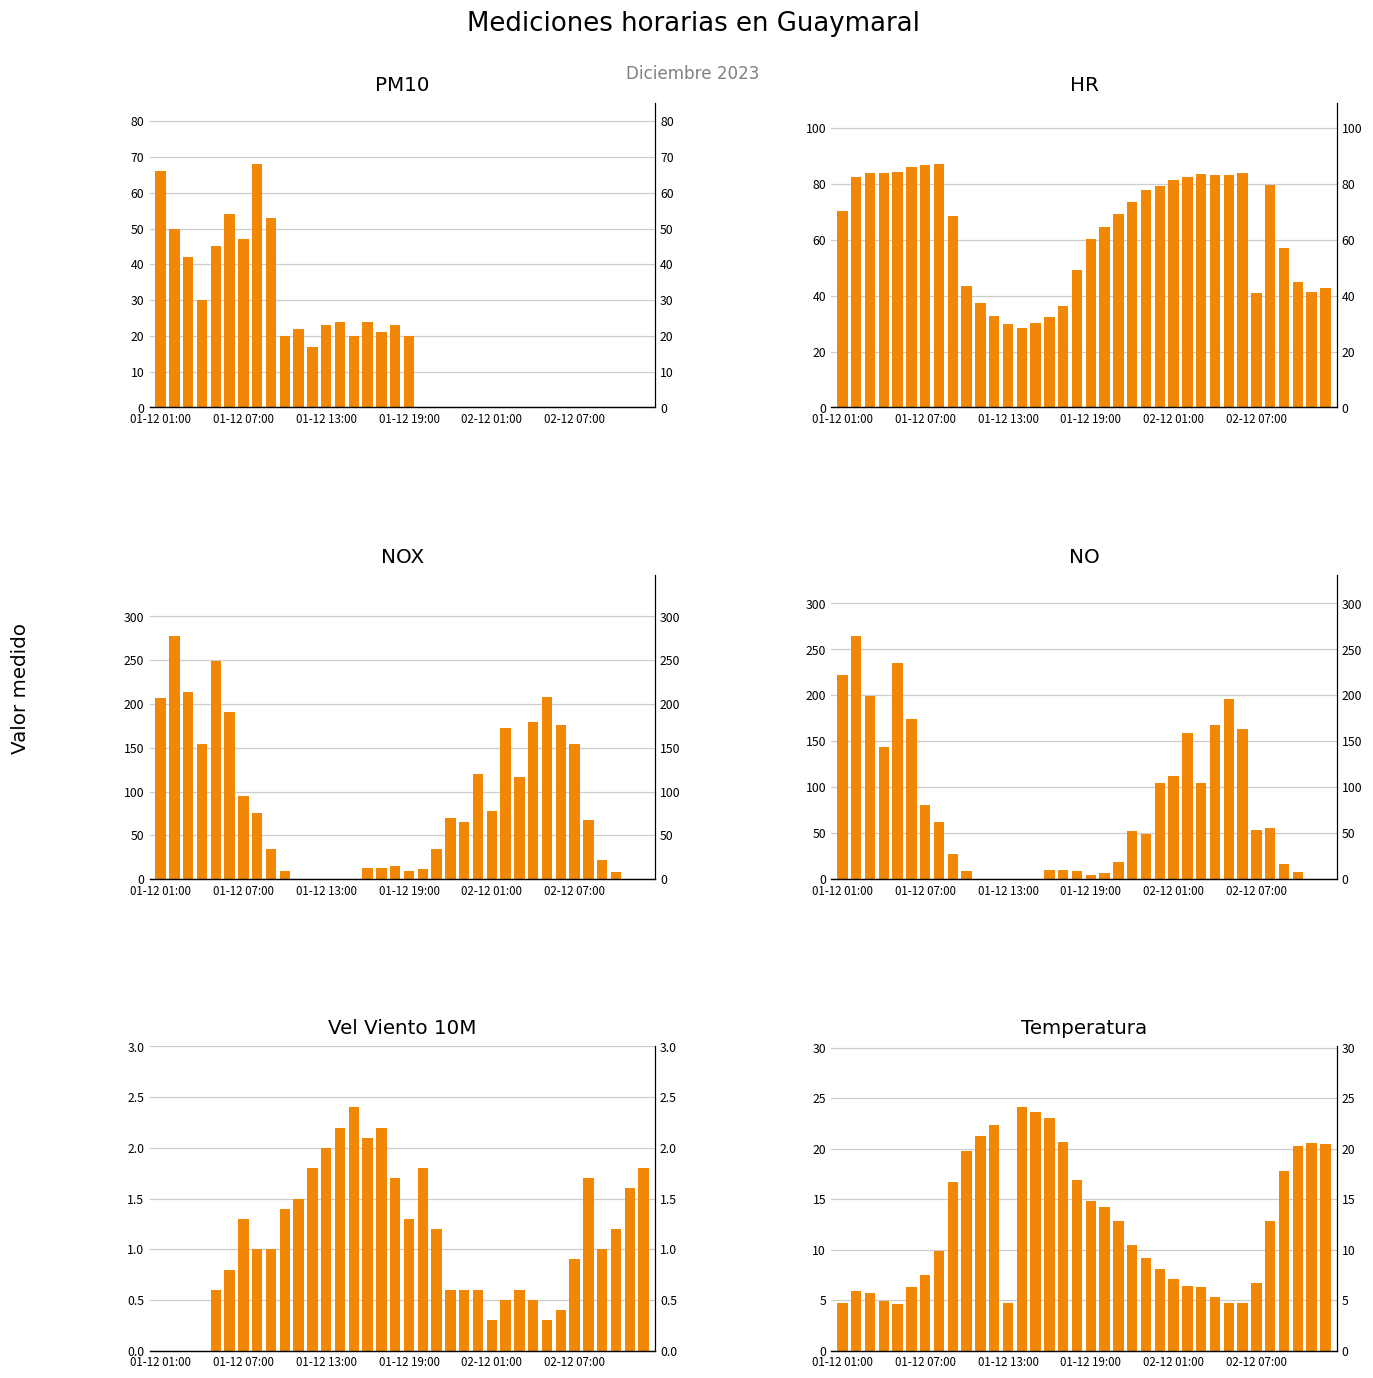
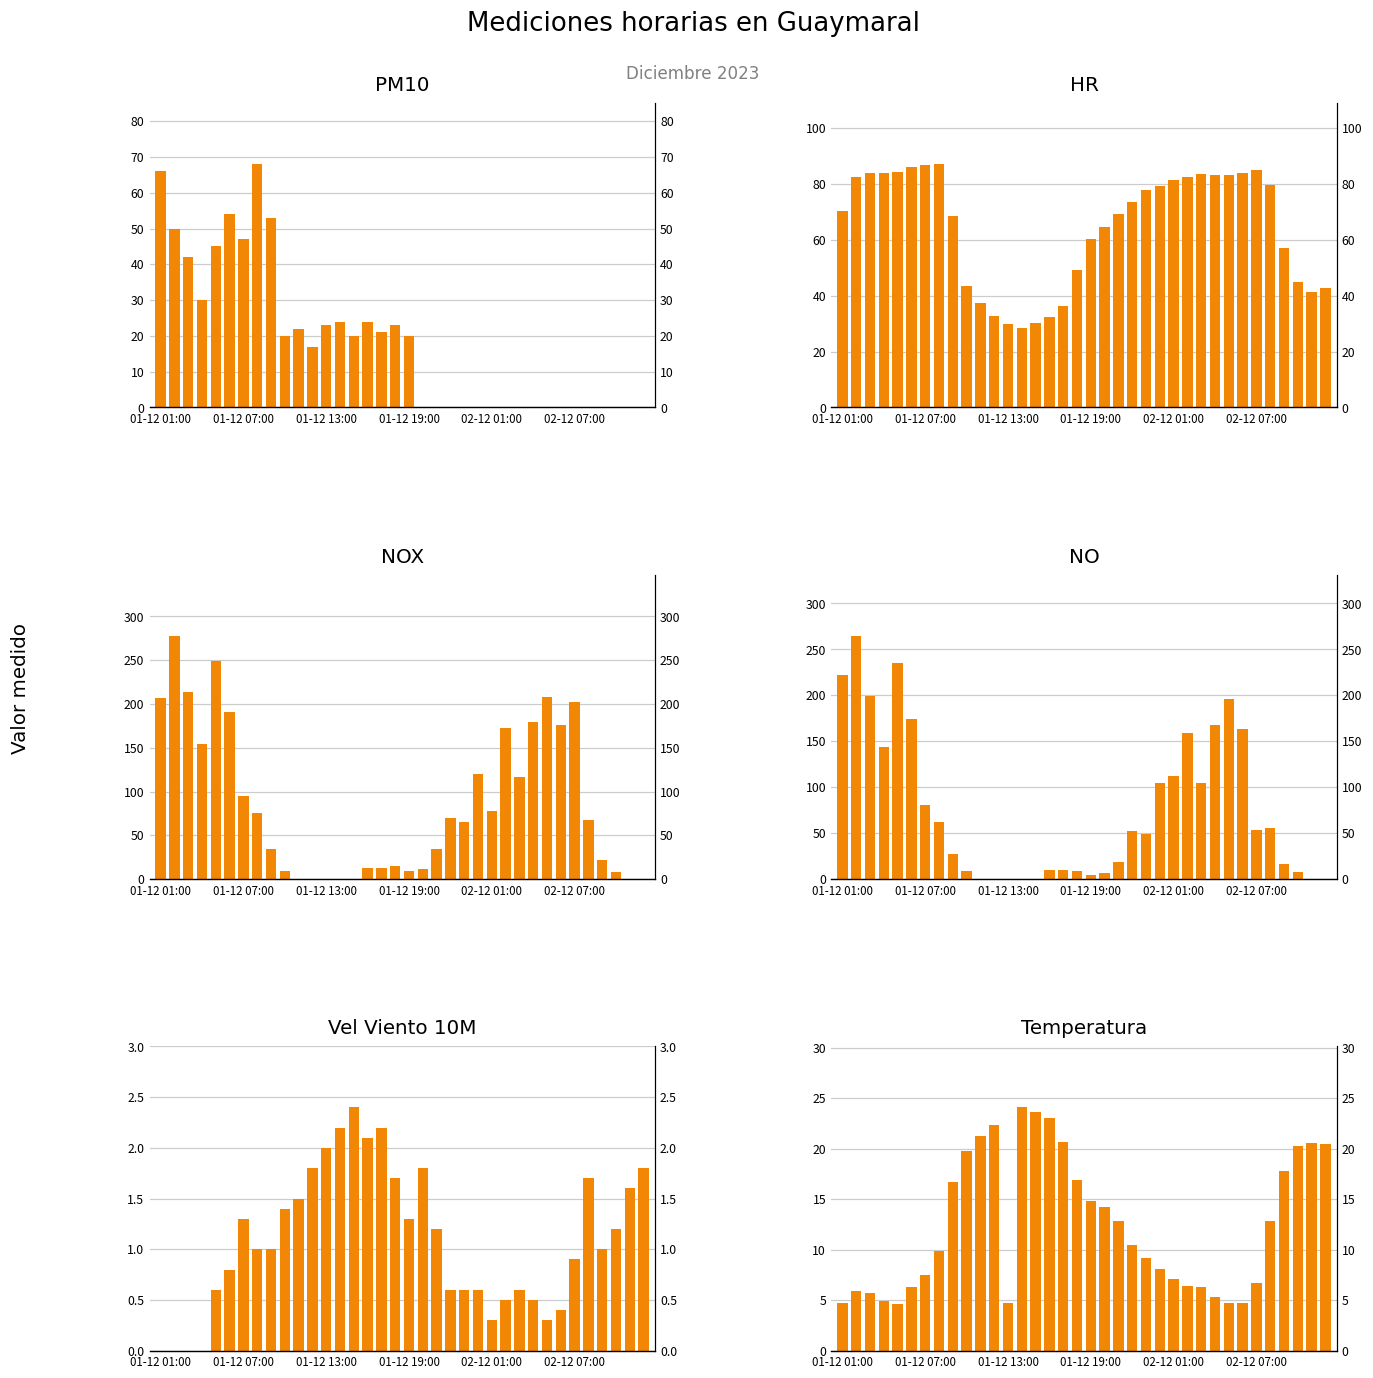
  {
    "PM10": {
      "01-12 01:00": 66,
      "01-12 07:00": 47,
      "01-12 13:00": 23,
      "01-12 19:00": 20,
      "02-12 01:00": 0,
      "02-12 07:00": 0
    },
    "HR": {
      "01-12 01:00": 70,
      "01-12 07:00": 87,
      "01-12 13:00": 30,
      "01-12 19:00": 60,
      "02-12 01:00": 81,
-     "02-12 07:00": 41
+     "02-12 07:00": 85
    },
    "NOX": {
      "01-12 01:00": 210,
      "01-12 07:00": 100,
      "01-12 13:00": 0,
      "01-12 19:00": 10,
      "02-12 01:00": 80,
-     "02-12 07:00": 150
+     "02-12 07:00": 200
    },
    "NO": {
      "01-12 01:00": 220,
      "01-12 07:00": 80,
      "01-12 13:00": 0,
      "01-12 19:00": 0,
      "02-12 01:00": 110,
      "02-12 07:00": 50
    },
    "Vel Viento 10M": {
      "01-12 01:00": 0.0,
      "01-12 07:00": 1.3,
      "01-12 13:00": 2.0,
      "01-12 19:00": 1.3,
      "02-12 01:00": 0.3,
      "02-12 07:00": 0.9
    },
    "Temperatura": {
      "01-12 01:00": 5,
      "01-12 07:00": 8,
      "01-12 13:00": 5,
      "01-12 19:00": 15,
      "02-12 01:00": 7,
      "02-12 07:00": 7
    }
  }
